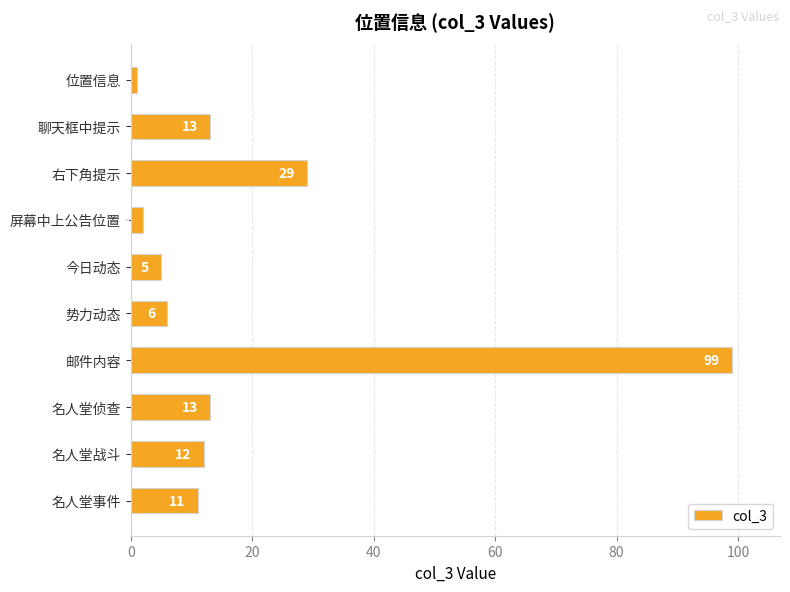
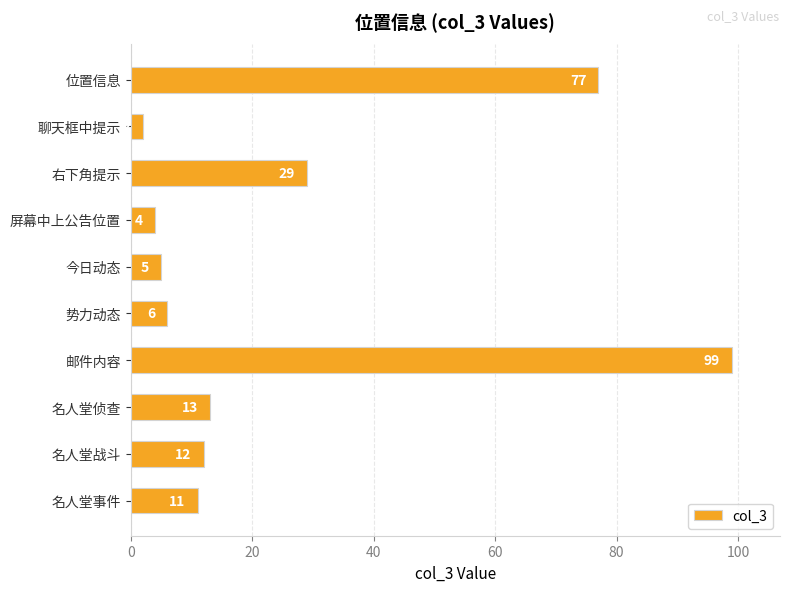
  {
-   "位置信息": 1,
-   "聊天框中提示": 13,
-   "屏幕中上公告位置": 2
+   "位置信息": 77,
+   "聊天框中提示": 2,
+   "屏幕中上公告位置": 4
  }
